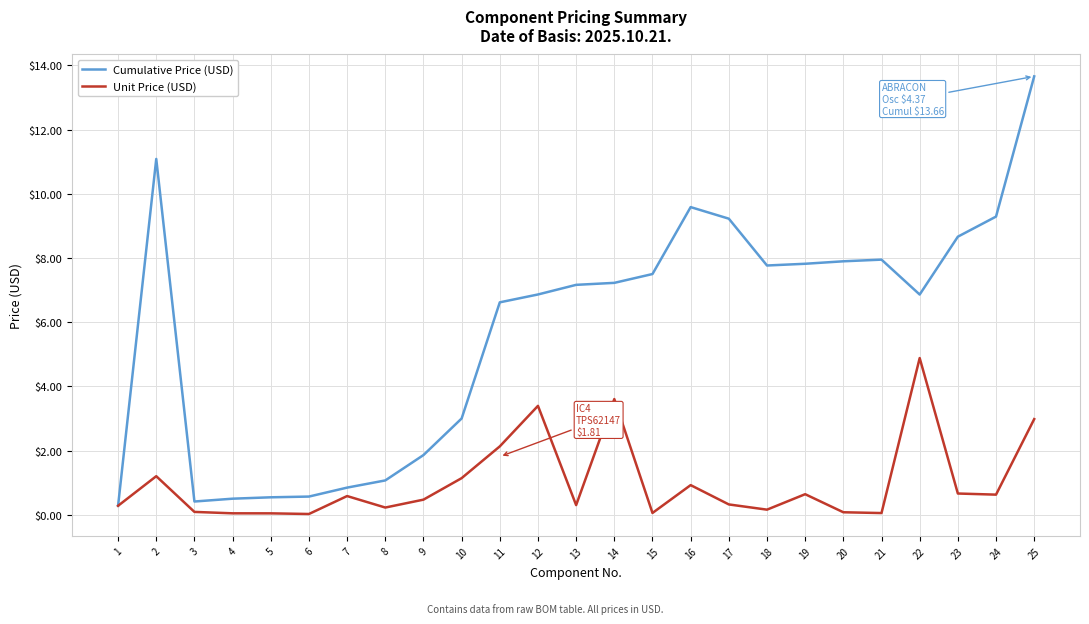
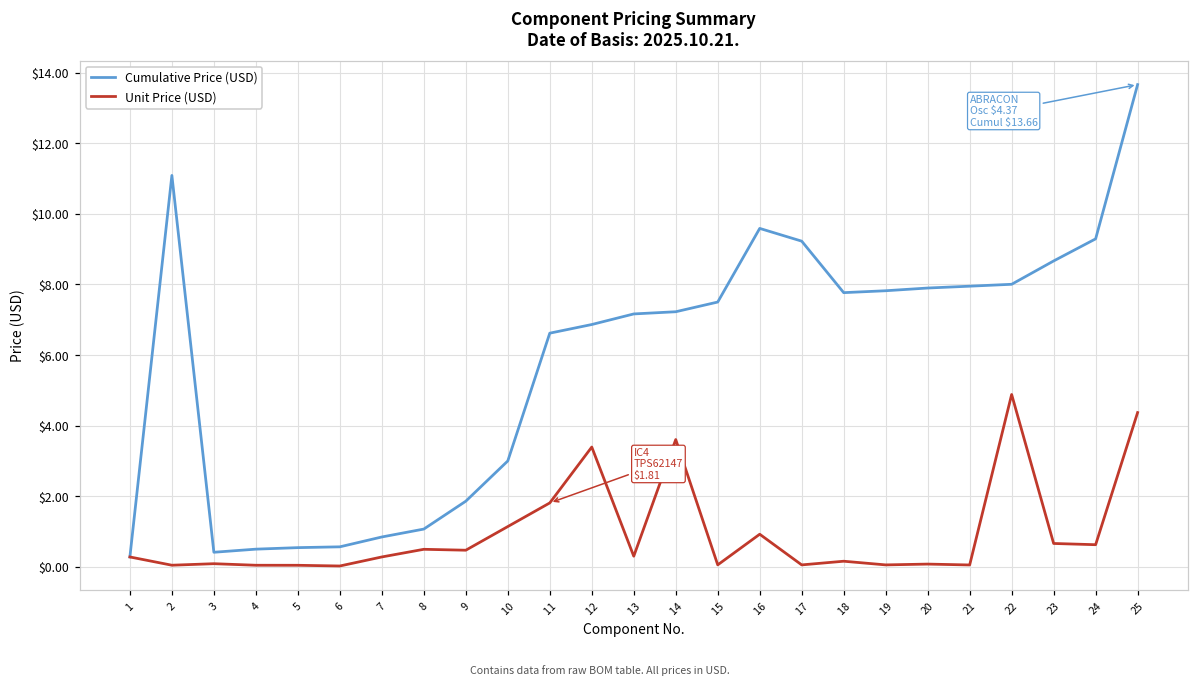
  {
    "Cumulative Price (USD)": {
      "2": "$11.1",
      "3": "$0.4",
      "4": "$0.5",
      "5": "$0.5",
      "6": "$0.6",
      "7": "$0.8",
      "8": "$1.1",
      "9": "$1.9",
      "10": "$3.0",
      "11": "$6.6",
      "12": "$6.9",
      "13": "$7.2",
      "14": "$7.2",
      "15": "$7.5",
      "16": "$9.6",
      "17": "$9.2",
      "18": "$7.8",
      "19": "$7.8",
      "20": "$7.9",
      "21": "$8.0",
-     "22": "$6.9",
+     "22": "$8.0",
      "23": "$8.7",
      "24": "$9.3",
      "25": "$13.7"
    },
    "Unit Price (USD)": {
-     "2": "$1.2",
+     "2": "$0.0",
      "3": "$0.1",
      "4": "$0.0",
      "5": "$0.0",
      "6": "$0.0",
-     "7": "$0.6",
-     "8": "$0.2",
+     "7": "$0.3",
+     "8": "$0.5",
      "9": "$0.5",
      "10": "$1.1",
-     "11": "$2.1",
+     "11": "$1.8",
      "13": "$0.3",
      "14": "$3.6",
      "15": "$0.1",
      "16": "$0.9",
-     "17": "$0.3",
+     "17": "$0.1",
      "18": "$0.2",
-     "19": "$0.6",
+     "19": "$0.1",
      "20": "$0.1",
      "21": "$0.1",
      "22": "$4.9",
      "23": "$0.7",
      "24": "$0.6",
-     "25": "$3.0"
+     "25": "$4.4"
    }
  }
